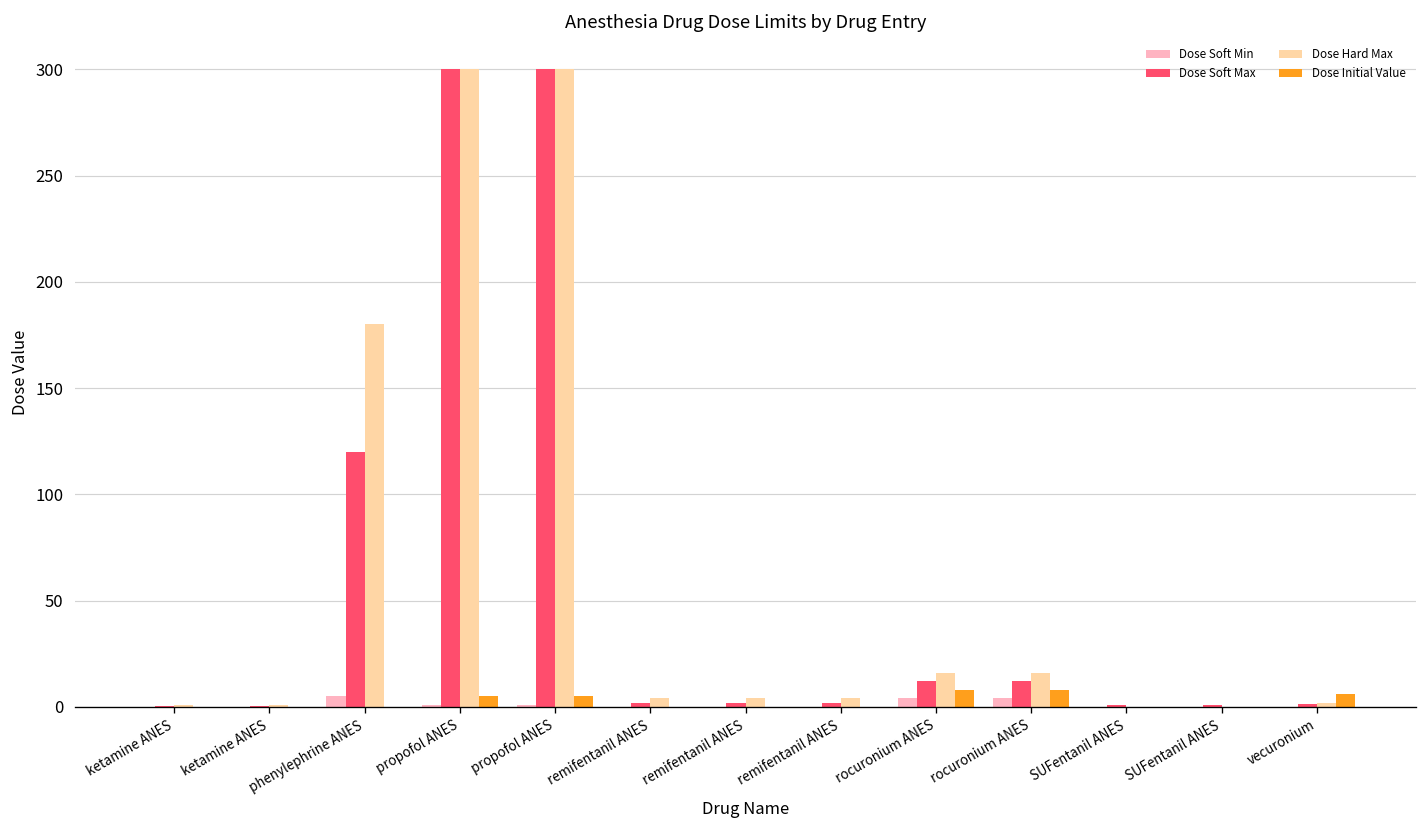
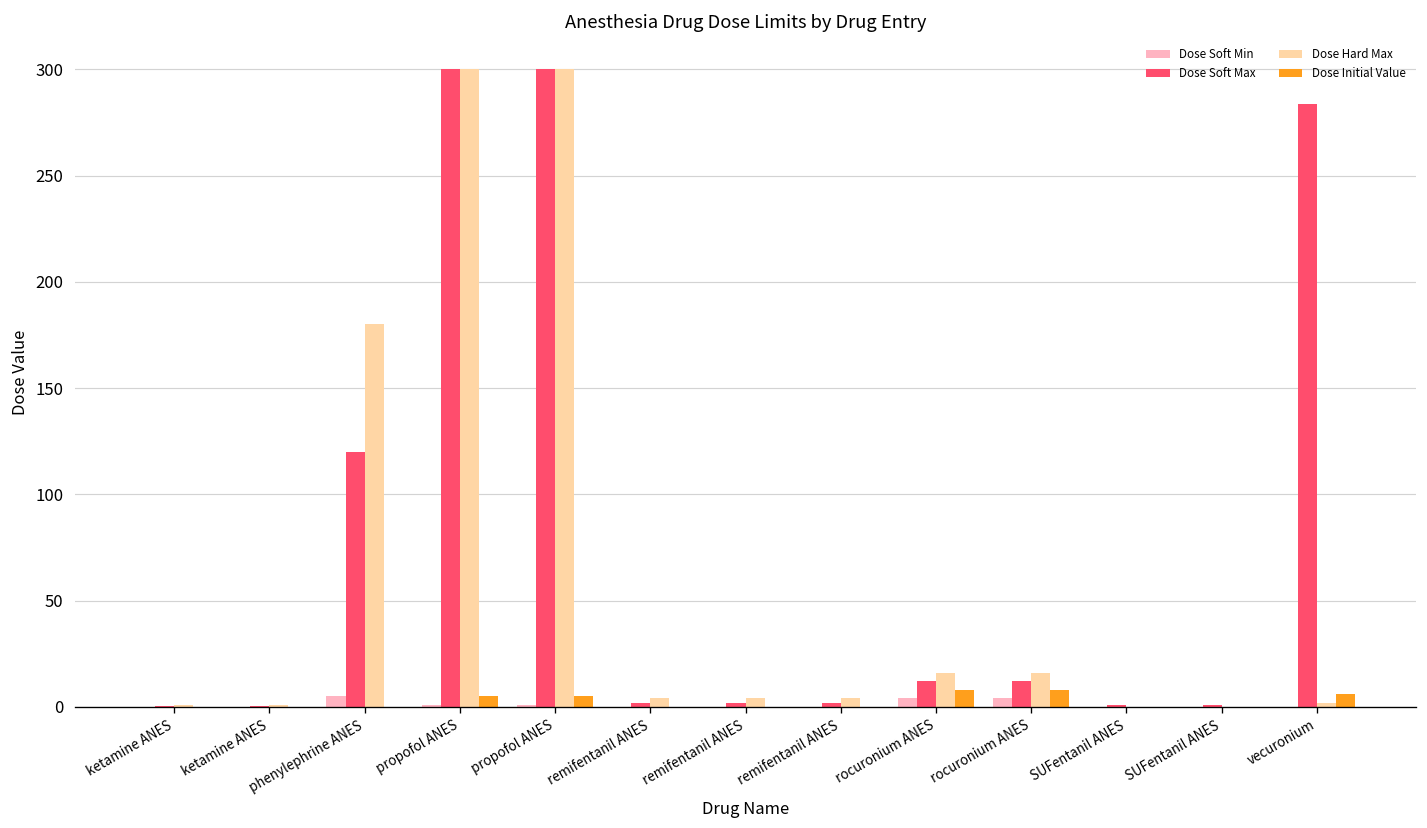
  {
    "Dose Soft Max": {
      "phenylephrine ANES": 120,
-     "vecuronium": 1
+     "vecuronium": 284
    },
    "Dose Initial Value": {
      "phenylephrine ANES": 0,
      "vecuronium": 6
    }
  }
